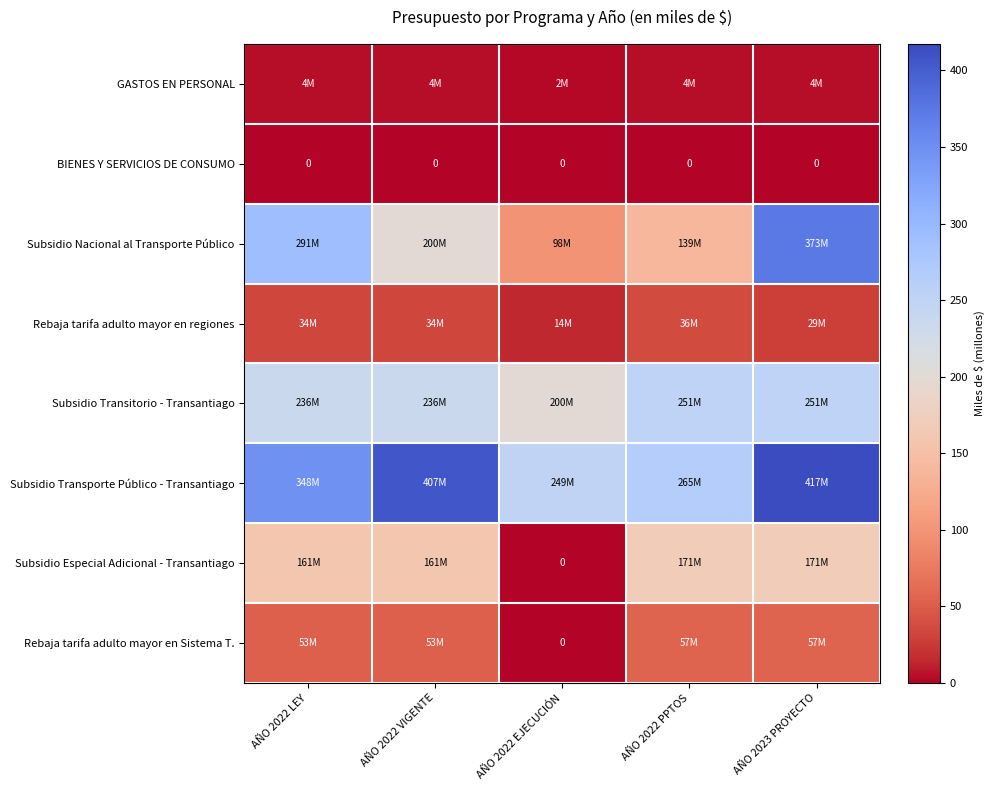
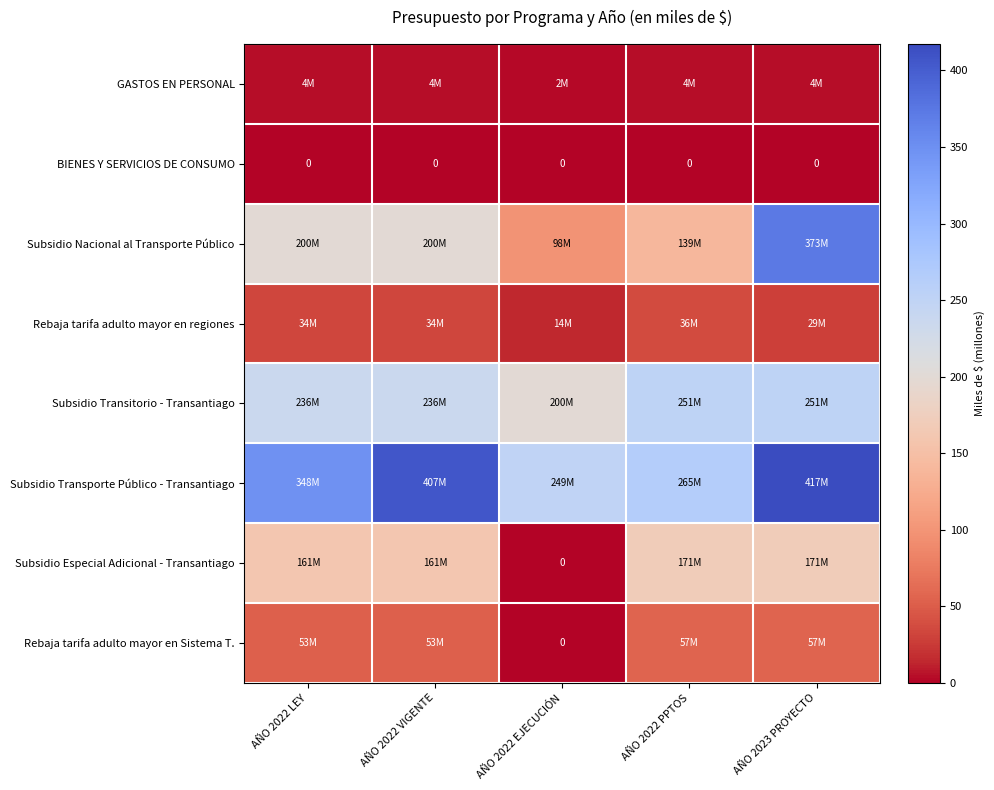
  {
    "GASTOS EN PERSONAL": {
      "AÑO 2022 LEY": "4M",
      "AÑO 2022 VIGENTE": "4M",
      "AÑO 2022 EJECUCIÓN": "2M",
      "AÑO 2022 PPTOS": "4M",
      "AÑO 2023 PROYECTO": "4M"
    },
    "BIENES Y SERVICIOS DE CONSUMO": {
      "AÑO 2022 LEY": "0",
      "AÑO 2022 VIGENTE": "0",
      "AÑO 2022 EJECUCIÓN": "0",
      "AÑO 2022 PPTOS": "0",
      "AÑO 2023 PROYECTO": "0"
    },
    "Subsidio Nacional al Transporte Público": {
-     "AÑO 2022 LEY": "291M",
+     "AÑO 2022 LEY": "200M",
      "AÑO 2022 VIGENTE": "200M",
      "AÑO 2022 EJECUCIÓN": "98M",
      "AÑO 2022 PPTOS": "139M",
      "AÑO 2023 PROYECTO": "373M"
    },
    "Rebaja tarifa adulto mayor en regiones": {
      "AÑO 2022 LEY": "34M",
      "AÑO 2022 VIGENTE": "34M",
      "AÑO 2022 EJECUCIÓN": "14M",
      "AÑO 2022 PPTOS": "36M",
      "AÑO 2023 PROYECTO": "29M"
    },
    "Subsidio Transitorio - Transantiago": {
      "AÑO 2022 LEY": "236M",
      "AÑO 2022 VIGENTE": "236M",
      "AÑO 2022 EJECUCIÓN": "200M",
      "AÑO 2022 PPTOS": "251M",
      "AÑO 2023 PROYECTO": "251M"
    },
    "Subsidio Transporte Público - Transantiago": {
      "AÑO 2022 LEY": "348M",
      "AÑO 2022 VIGENTE": "407M",
      "AÑO 2022 EJECUCIÓN": "249M",
      "AÑO 2022 PPTOS": "265M",
      "AÑO 2023 PROYECTO": "417M"
    },
    "Subsidio Especial Adicional - Transantiago": {
      "AÑO 2022 LEY": "161M",
      "AÑO 2022 VIGENTE": "161M",
      "AÑO 2022 EJECUCIÓN": "0",
      "AÑO 2022 PPTOS": "171M",
      "AÑO 2023 PROYECTO": "171M"
    },
    "Rebaja tarifa adulto mayor en Sistema T.": {
      "AÑO 2022 LEY": "53M",
      "AÑO 2022 VIGENTE": "53M",
      "AÑO 2022 EJECUCIÓN": "0",
      "AÑO 2022 PPTOS": "57M",
      "AÑO 2023 PROYECTO": "57M"
    }
  }
